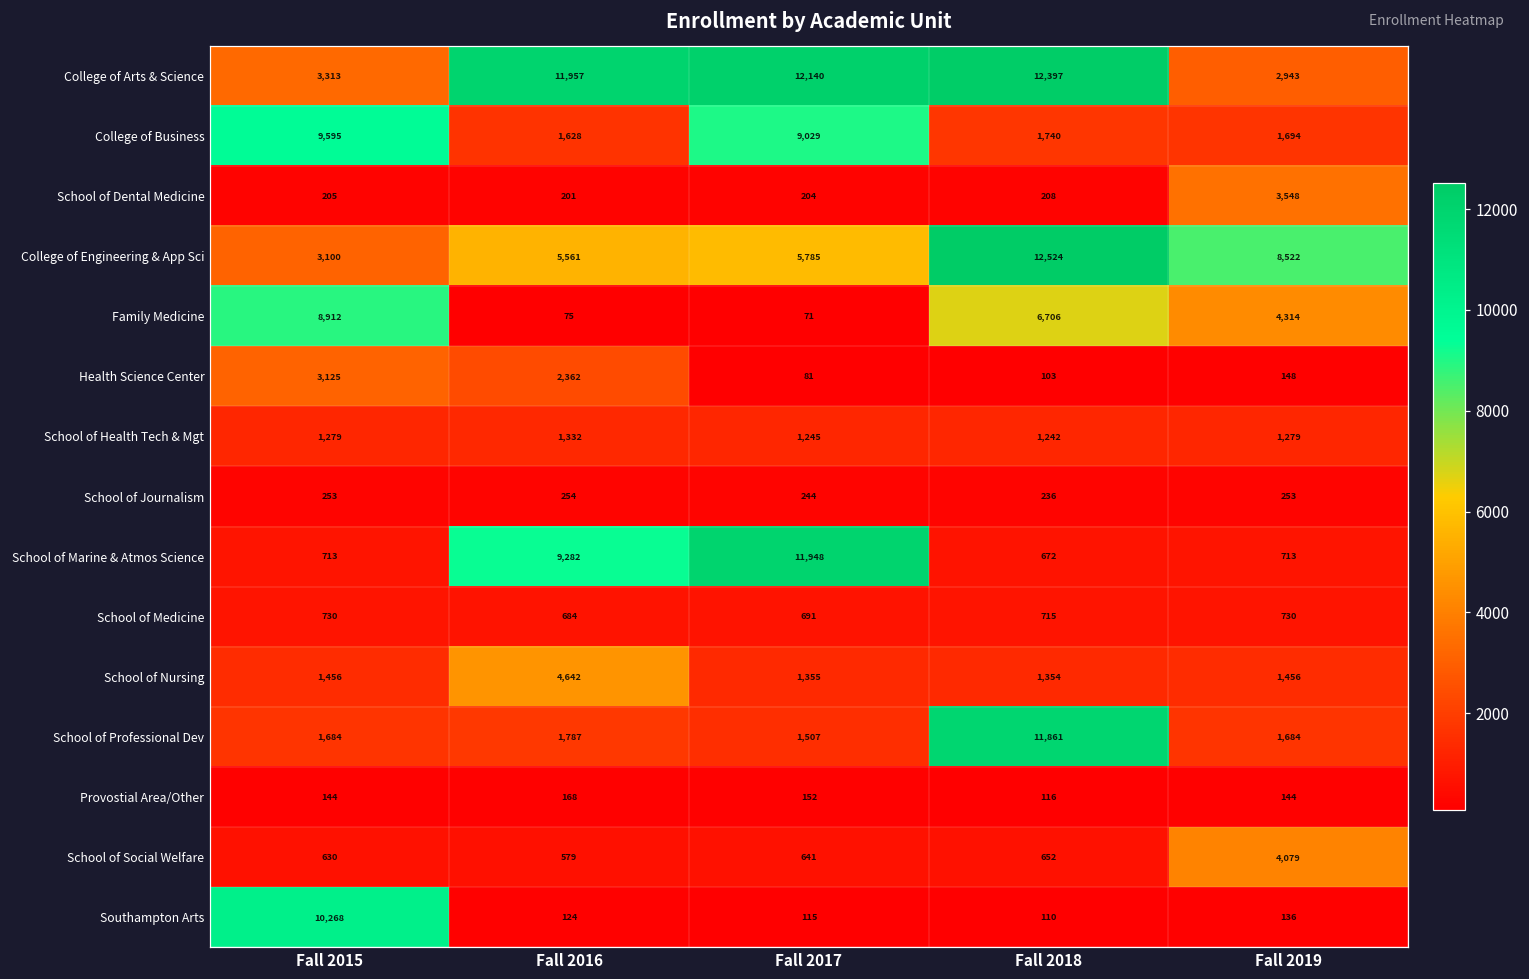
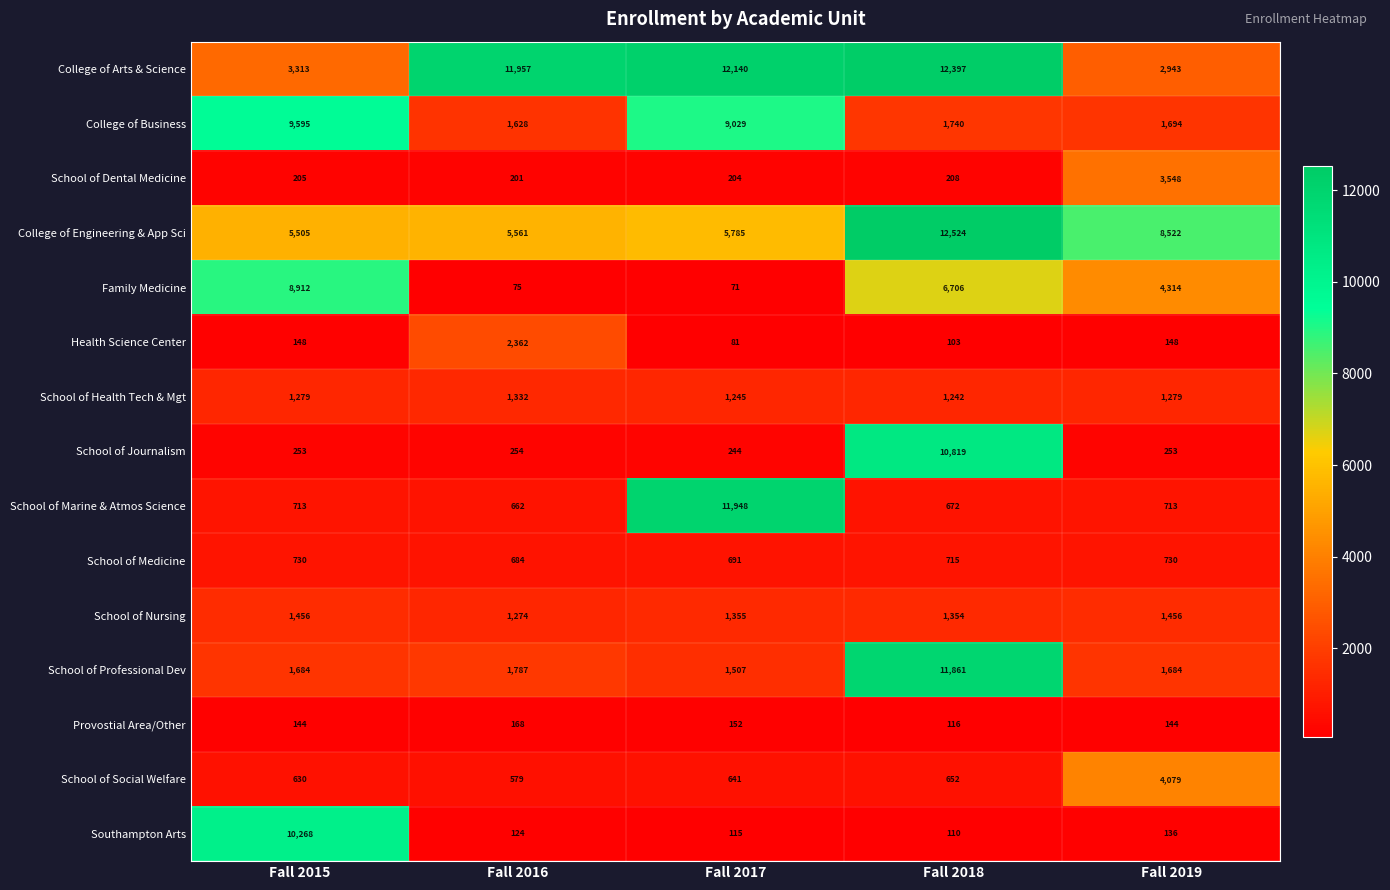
  {
    "College of Arts & Science": {
      "Fall 2015": "3,313",
      "Fall 2016": "11,957",
      "Fall 2017": "12,140",
      "Fall 2018": "12,397",
      "Fall 2019": "2,943"
    },
    "College of Business": {
      "Fall 2015": "9,595",
      "Fall 2016": "1,628",
      "Fall 2017": "9,029",
      "Fall 2018": "1,740",
      "Fall 2019": "1,694"
    },
    "School of Dental Medicine": {
      "Fall 2015": "205",
      "Fall 2016": "201",
      "Fall 2017": "204",
      "Fall 2018": "208",
      "Fall 2019": "3,548"
    },
    "College of Engineering & App Sci": {
-     "Fall 2015": "3,100",
+     "Fall 2015": "5,505",
      "Fall 2016": "5,561",
      "Fall 2017": "5,785",
      "Fall 2018": "12,524",
      "Fall 2019": "8,522"
    },
    "Family Medicine": {
      "Fall 2015": "8,912",
      "Fall 2016": "75",
      "Fall 2017": "71",
      "Fall 2018": "6,706",
      "Fall 2019": "4,314"
    },
    "Health Science Center": {
-     "Fall 2015": "3,125",
+     "Fall 2015": "148",
      "Fall 2016": "2,362",
      "Fall 2017": "81",
      "Fall 2018": "103",
      "Fall 2019": "148"
    },
    "School of Health Tech & Mgt": {
      "Fall 2015": "1,279",
      "Fall 2016": "1,332",
      "Fall 2017": "1,245",
      "Fall 2018": "1,242",
      "Fall 2019": "1,279"
    },
    "School of Journalism": {
      "Fall 2015": "253",
      "Fall 2016": "254",
      "Fall 2017": "244",
-     "Fall 2018": "236",
+     "Fall 2018": "10,819",
      "Fall 2019": "253"
    },
    "School of Marine & Atmos Science": {
      "Fall 2015": "713",
-     "Fall 2016": "9,282",
+     "Fall 2016": "662",
      "Fall 2017": "11,948",
      "Fall 2018": "672",
      "Fall 2019": "713"
    },
    "School of Medicine": {
      "Fall 2015": "730",
      "Fall 2016": "684",
      "Fall 2017": "691",
      "Fall 2018": "715",
      "Fall 2019": "730"
    },
    "School of Nursing": {
      "Fall 2015": "1,456",
-     "Fall 2016": "4,642",
+     "Fall 2016": "1,274",
      "Fall 2017": "1,355",
      "Fall 2018": "1,354",
      "Fall 2019": "1,456"
    },
    "School of Professional Dev": {
      "Fall 2015": "1,684",
      "Fall 2016": "1,787",
      "Fall 2017": "1,507",
      "Fall 2018": "11,861",
      "Fall 2019": "1,684"
    },
    "Provostial Area/Other": {
      "Fall 2015": "144",
      "Fall 2016": "168",
      "Fall 2017": "152",
      "Fall 2018": "116",
      "Fall 2019": "144"
    },
    "School of Social Welfare": {
      "Fall 2015": "630",
      "Fall 2016": "579",
      "Fall 2017": "641",
      "Fall 2018": "652",
      "Fall 2019": "4,079"
    },
    "Southampton Arts": {
      "Fall 2015": "10,268",
      "Fall 2016": "124",
      "Fall 2017": "115",
      "Fall 2018": "110",
      "Fall 2019": "136"
    }
  }
